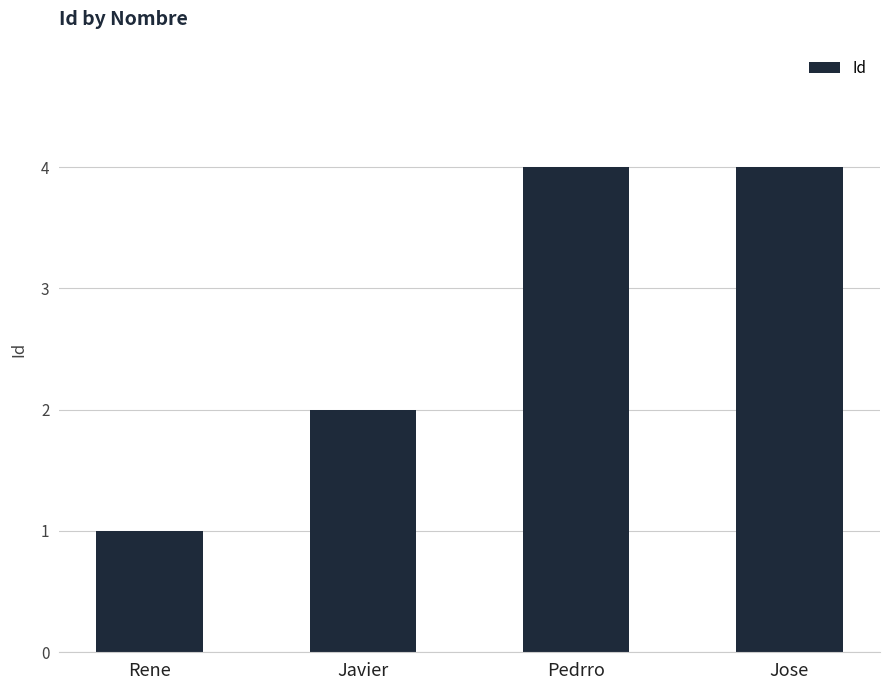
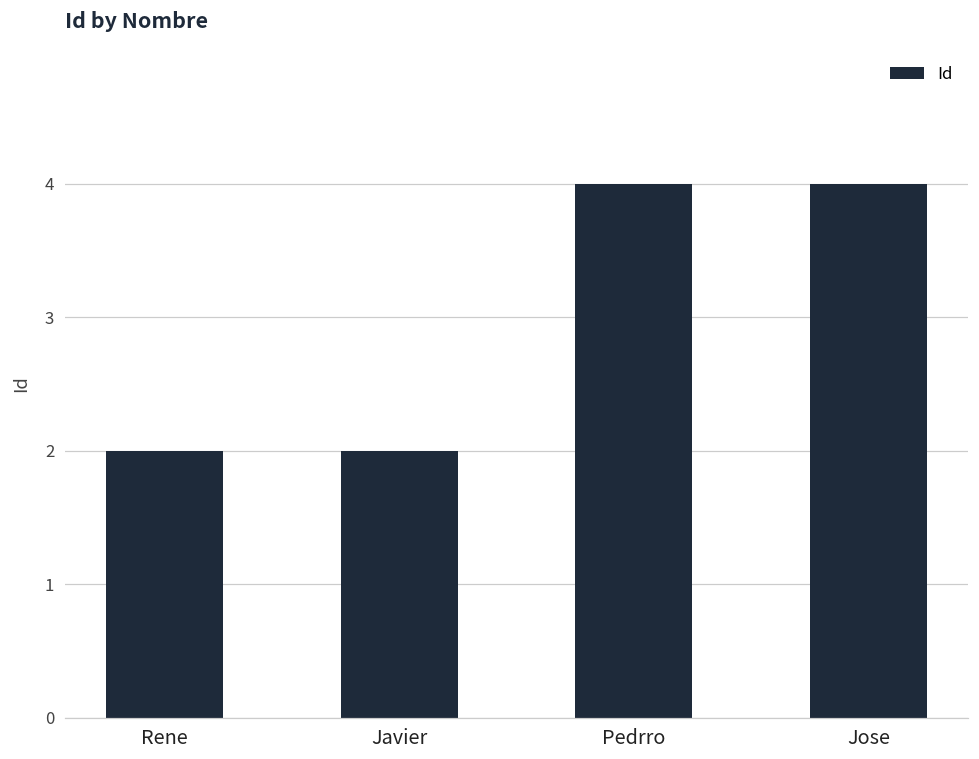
  {
-   "Rene": 1,
+   "Rene": 2,
    "Javier": 2,
    "Pedrro": 4,
    "Jose": 4
  }
